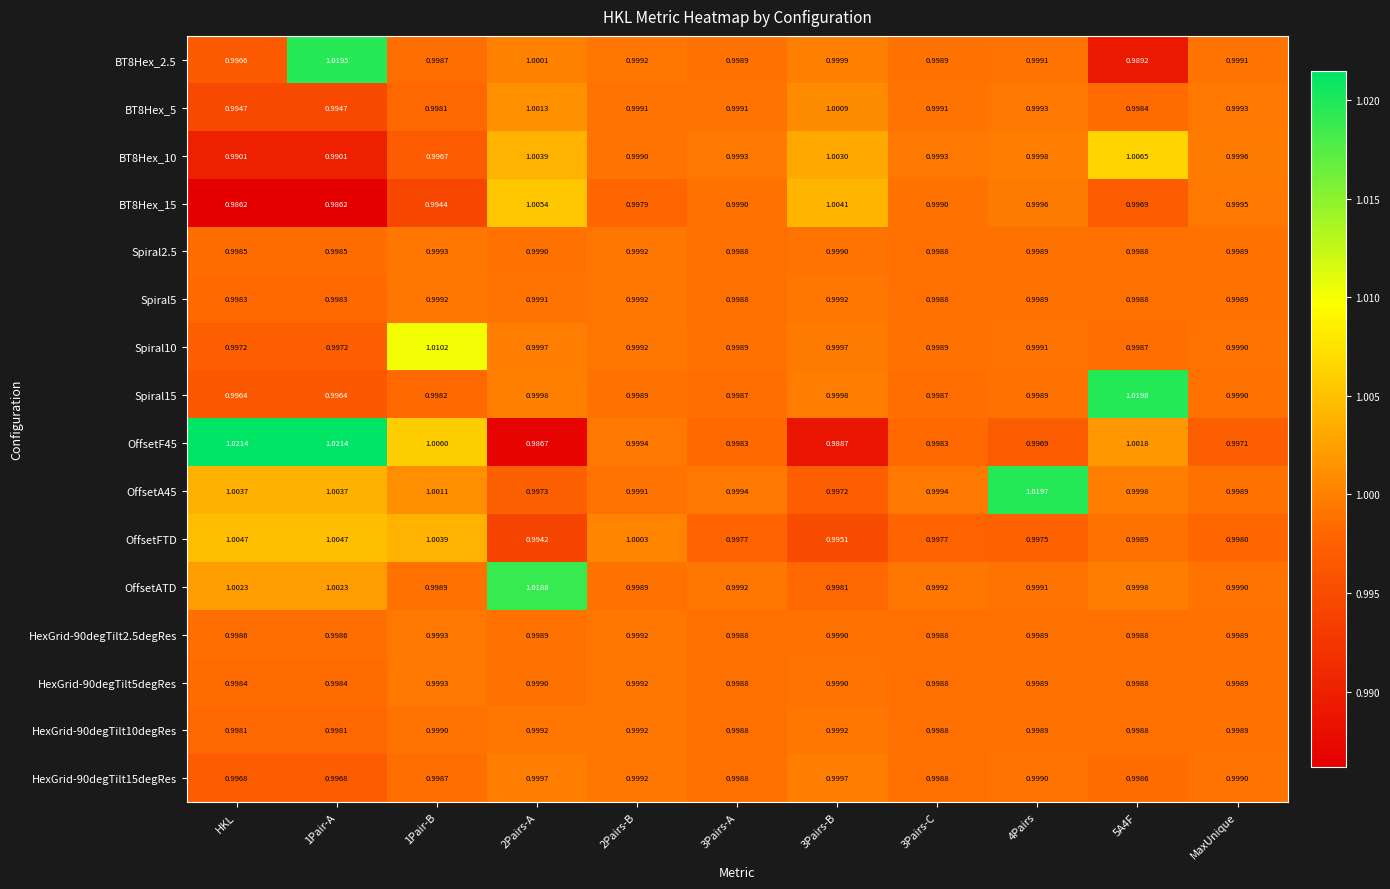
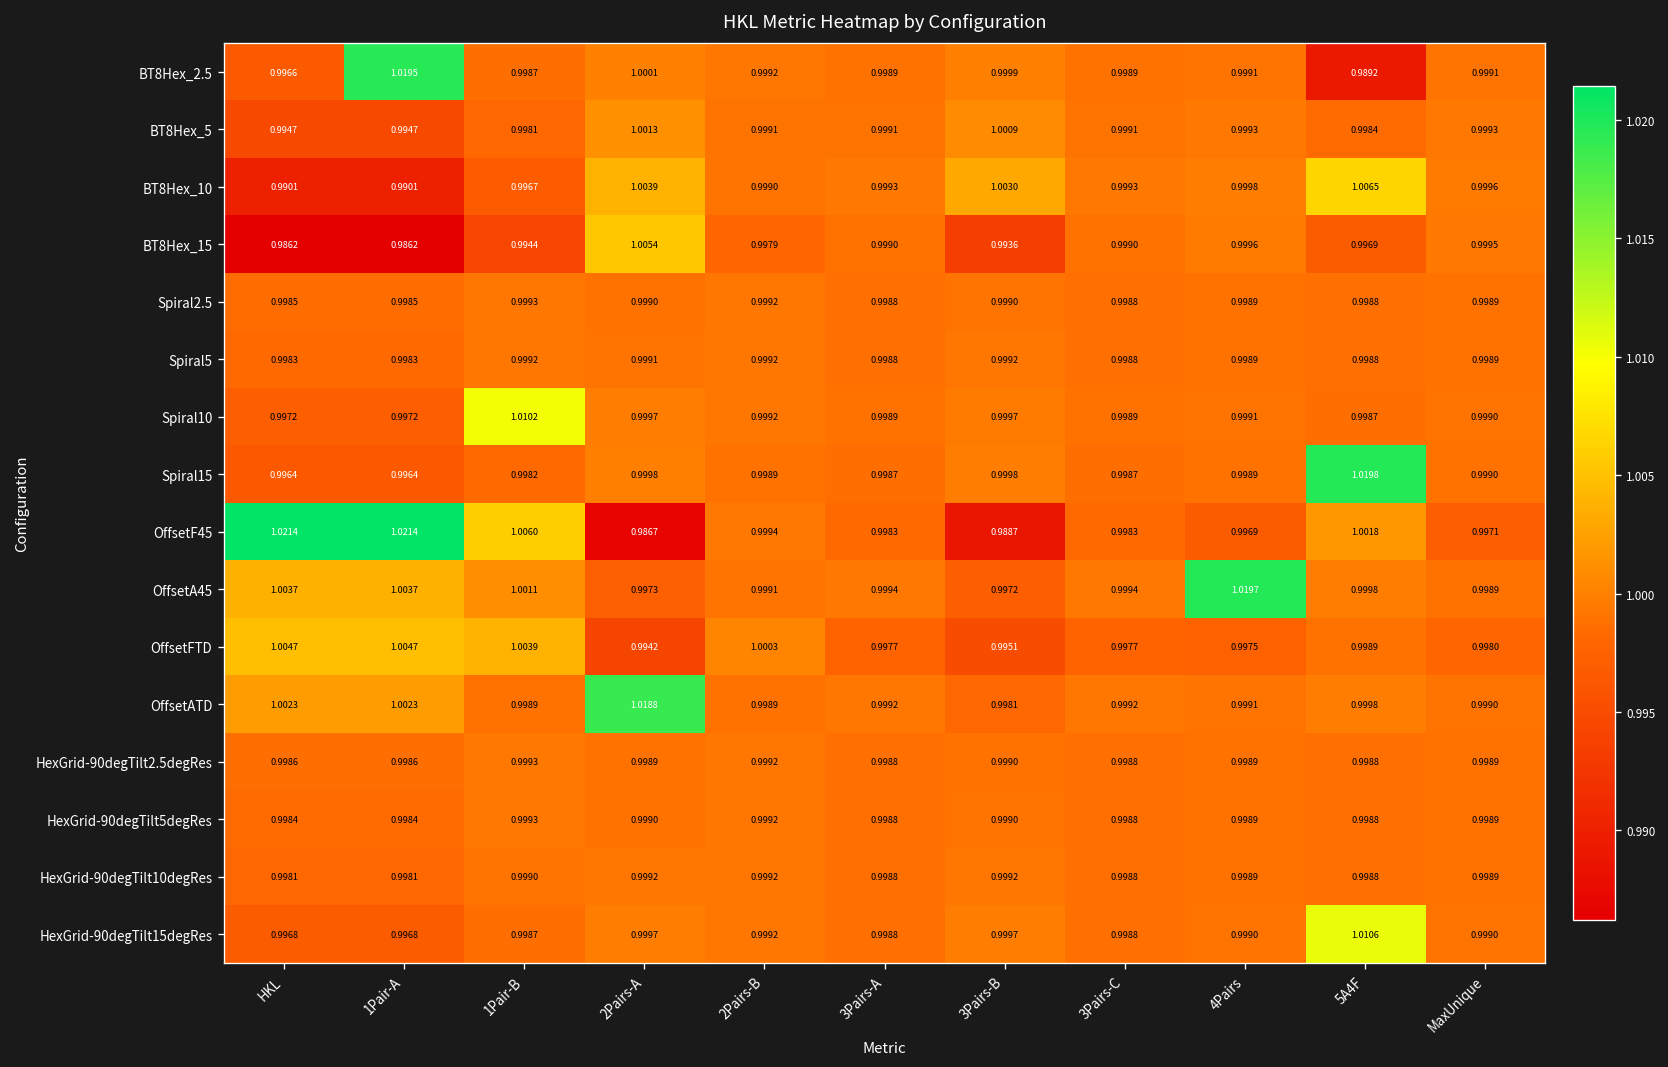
  {
    "BT8Hex_2.5": {
      "HKL": 0.9966,
      "1Pair-A": 1.0195,
      "1Pair-B": 0.9987,
      "2Pairs-A": 1.0001,
      "2Pairs-B": 0.9992,
      "3Pairs-A": 0.9989,
      "3Pairs-B": 0.9999,
      "3Pairs-C": 0.9989,
      "4Pairs": 0.9991,
      "5A4F": 0.9892,
      "MaxUnique": 0.9991
    },
    "BT8Hex_5": {
      "HKL": 0.9947,
      "1Pair-A": 0.9947,
      "1Pair-B": 0.9981,
      "2Pairs-A": 1.0013,
      "2Pairs-B": 0.9991,
      "3Pairs-A": 0.9991,
      "3Pairs-B": 1.0009,
      "3Pairs-C": 0.9991,
      "4Pairs": 0.9993,
      "5A4F": 0.9984,
      "MaxUnique": 0.9993
    },
    "BT8Hex_10": {
      "HKL": 0.9901,
      "1Pair-A": 0.9901,
      "1Pair-B": 0.9967,
      "2Pairs-A": 1.0039,
      "2Pairs-B": 0.9990,
      "3Pairs-A": 0.9993,
      "3Pairs-B": 1.0030,
      "3Pairs-C": 0.9993,
      "4Pairs": 0.9998,
      "5A4F": 1.0065,
      "MaxUnique": 0.9996
    },
    "BT8Hex_15": {
      "HKL": 0.9862,
      "1Pair-A": 0.9862,
      "1Pair-B": 0.9944,
      "2Pairs-A": 1.0054,
      "2Pairs-B": 0.9979,
      "3Pairs-A": 0.9990,
-     "3Pairs-B": 1.0041,
+     "3Pairs-B": 0.9936,
      "3Pairs-C": 0.9990,
      "4Pairs": 0.9996,
      "5A4F": 0.9969,
      "MaxUnique": 0.9995
    },
    "Spiral2.5": {
      "HKL": 0.9985,
      "1Pair-A": 0.9985,
      "1Pair-B": 0.9993,
      "2Pairs-A": 0.9990,
      "2Pairs-B": 0.9992,
      "3Pairs-A": 0.9988,
      "3Pairs-B": 0.9990,
      "3Pairs-C": 0.9988,
      "4Pairs": 0.9989,
      "5A4F": 0.9988,
      "MaxUnique": 0.9989
    },
    "Spiral5": {
      "HKL": 0.9983,
      "1Pair-A": 0.9983,
      "1Pair-B": 0.9992,
      "2Pairs-A": 0.9991,
      "2Pairs-B": 0.9992,
      "3Pairs-A": 0.9988,
      "3Pairs-B": 0.9992,
      "3Pairs-C": 0.9988,
      "4Pairs": 0.9989,
      "5A4F": 0.9988,
      "MaxUnique": 0.9989
    },
    "Spiral10": {
      "HKL": 0.9972,
      "1Pair-A": 0.9972,
      "1Pair-B": 1.0102,
      "2Pairs-A": 0.9997,
      "2Pairs-B": 0.9992,
      "3Pairs-A": 0.9989,
      "3Pairs-B": 0.9997,
      "3Pairs-C": 0.9989,
      "4Pairs": 0.9991,
      "5A4F": 0.9987,
      "MaxUnique": 0.9990
    },
    "Spiral15": {
      "HKL": 0.9964,
      "1Pair-A": 0.9964,
      "1Pair-B": 0.9982,
      "2Pairs-A": 0.9998,
      "2Pairs-B": 0.9989,
      "3Pairs-A": 0.9987,
      "3Pairs-B": 0.9998,
      "3Pairs-C": 0.9987,
      "4Pairs": 0.9989,
      "5A4F": 1.0198,
      "MaxUnique": 0.9990
    },
    "OffsetF45": {
      "HKL": 1.0214,
      "1Pair-A": 1.0214,
      "1Pair-B": 1.0060,
      "2Pairs-A": 0.9867,
      "2Pairs-B": 0.9994,
      "3Pairs-A": 0.9983,
      "3Pairs-B": 0.9887,
      "3Pairs-C": 0.9983,
      "4Pairs": 0.9969,
      "5A4F": 1.0018,
      "MaxUnique": 0.9971
    },
    "OffsetA45": {
      "HKL": 1.0037,
      "1Pair-A": 1.0037,
      "1Pair-B": 1.0011,
      "2Pairs-A": 0.9973,
      "2Pairs-B": 0.9991,
      "3Pairs-A": 0.9994,
      "3Pairs-B": 0.9972,
      "3Pairs-C": 0.9994,
      "4Pairs": 1.0197,
      "5A4F": 0.9998,
      "MaxUnique": 0.9989
    },
    "OffsetFTD": {
      "HKL": 1.0047,
      "1Pair-A": 1.0047,
      "1Pair-B": 1.0039,
      "2Pairs-A": 0.9942,
      "2Pairs-B": 1.0003,
      "3Pairs-A": 0.9977,
      "3Pairs-B": 0.9951,
      "3Pairs-C": 0.9977,
      "4Pairs": 0.9975,
      "5A4F": 0.9989,
      "MaxUnique": 0.9980
    },
    "OffsetATD": {
      "HKL": 1.0023,
      "1Pair-A": 1.0023,
      "1Pair-B": 0.9989,
      "2Pairs-A": 1.0188,
      "2Pairs-B": 0.9989,
      "3Pairs-A": 0.9992,
      "3Pairs-B": 0.9981,
      "3Pairs-C": 0.9992,
      "4Pairs": 0.9991,
      "5A4F": 0.9998,
      "MaxUnique": 0.9990
    },
    "HexGrid-90degTilt2.5degRes": {
      "HKL": 0.9986,
      "1Pair-A": 0.9986,
      "1Pair-B": 0.9993,
      "2Pairs-A": 0.9989,
      "2Pairs-B": 0.9992,
      "3Pairs-A": 0.9988,
      "3Pairs-B": 0.9990,
      "3Pairs-C": 0.9988,
      "4Pairs": 0.9989,
      "5A4F": 0.9988,
      "MaxUnique": 0.9989
    },
    "HexGrid-90degTilt5degRes": {
      "HKL": 0.9984,
      "1Pair-A": 0.9984,
      "1Pair-B": 0.9993,
      "2Pairs-A": 0.9990,
      "2Pairs-B": 0.9992,
      "3Pairs-A": 0.9988,
      "3Pairs-B": 0.9990,
      "3Pairs-C": 0.9988,
      "4Pairs": 0.9989,
      "5A4F": 0.9988,
      "MaxUnique": 0.9989
    },
    "HexGrid-90degTilt10degRes": {
      "HKL": 0.9981,
      "1Pair-A": 0.9981,
      "1Pair-B": 0.9990,
      "2Pairs-A": 0.9992,
      "2Pairs-B": 0.9992,
      "3Pairs-A": 0.9988,
      "3Pairs-B": 0.9992,
      "3Pairs-C": 0.9988,
      "4Pairs": 0.9989,
      "5A4F": 0.9988,
      "MaxUnique": 0.9989
    },
    "HexGrid-90degTilt15degRes": {
      "HKL": 0.9968,
      "1Pair-A": 0.9968,
      "1Pair-B": 0.9987,
      "2Pairs-A": 0.9997,
      "2Pairs-B": 0.9992,
      "3Pairs-A": 0.9988,
      "3Pairs-B": 0.9997,
      "3Pairs-C": 0.9988,
      "4Pairs": 0.9990,
-     "5A4F": 0.9986,
+     "5A4F": 1.0106,
      "MaxUnique": 0.9990
    }
  }
